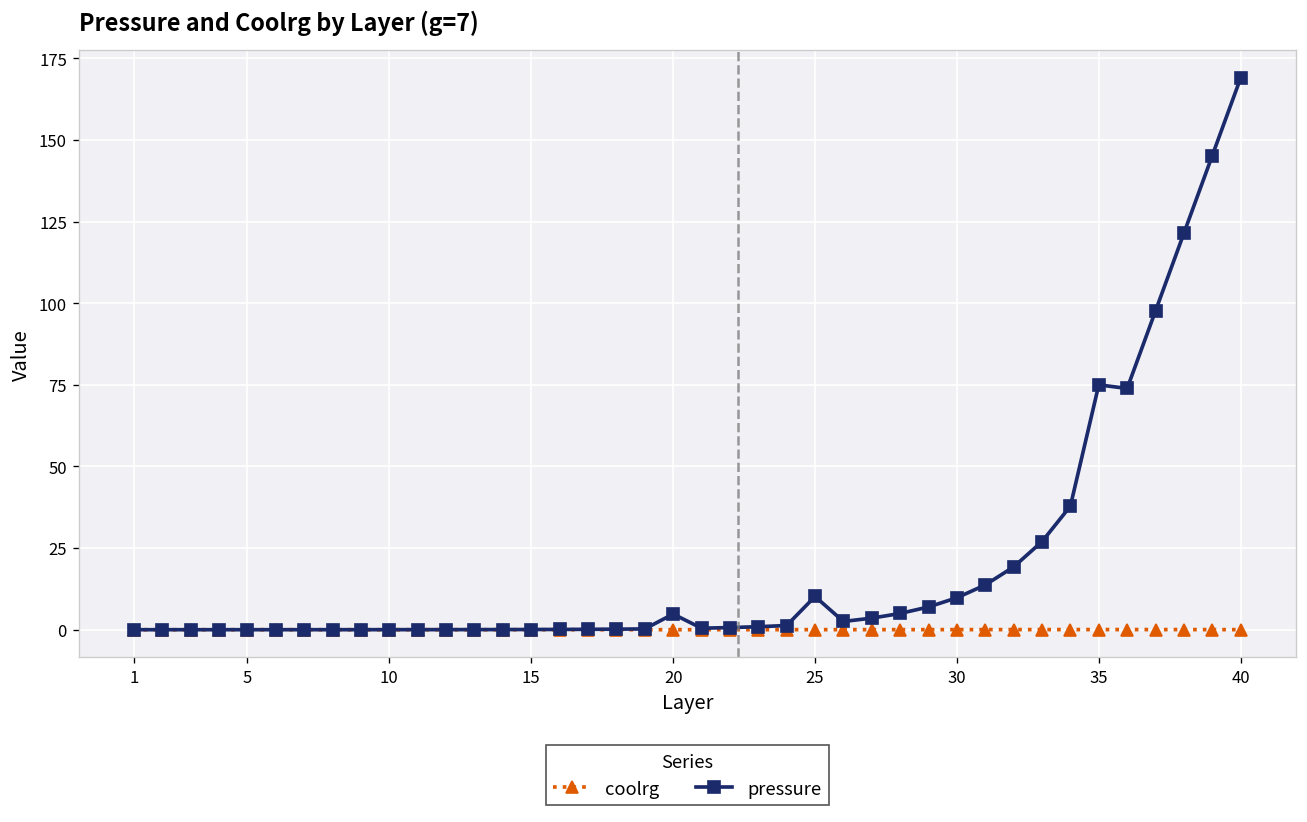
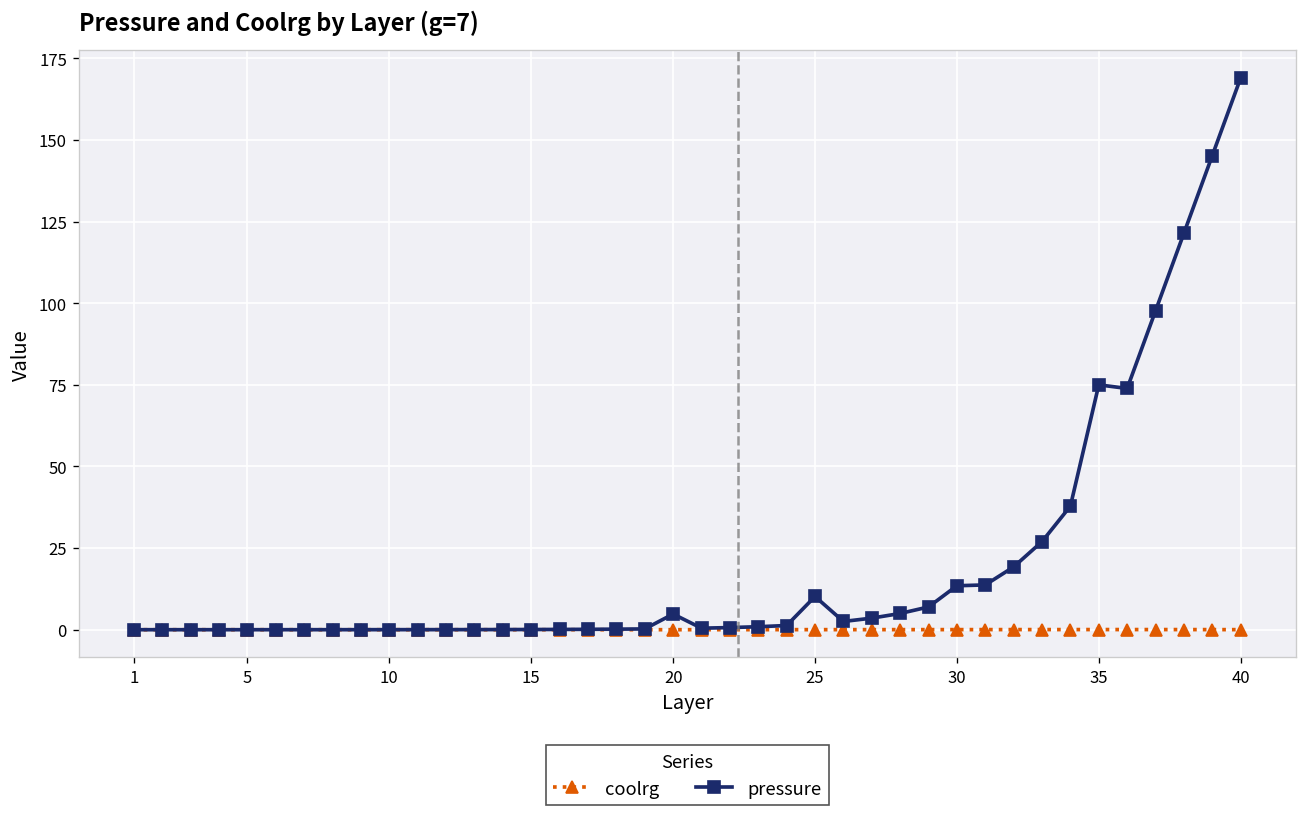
  {
    "coolrg": {
      "20": 0,
      "25": 0,
      "30": 0,
      "35": 0,
      "40": 0
    },
    "pressure": {
      "20": 5,
      "25": 10,
-     "30": 10,
+     "30": 13,
      "35": 75,
      "40": 169
    }
  }
